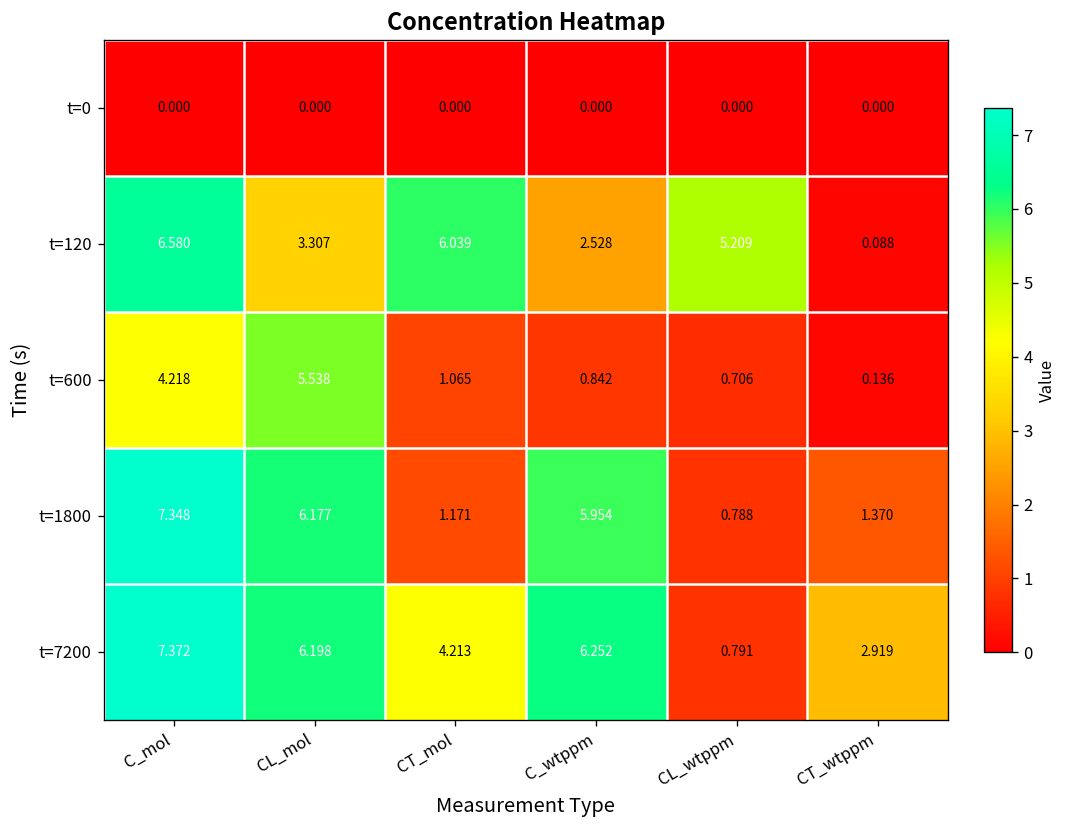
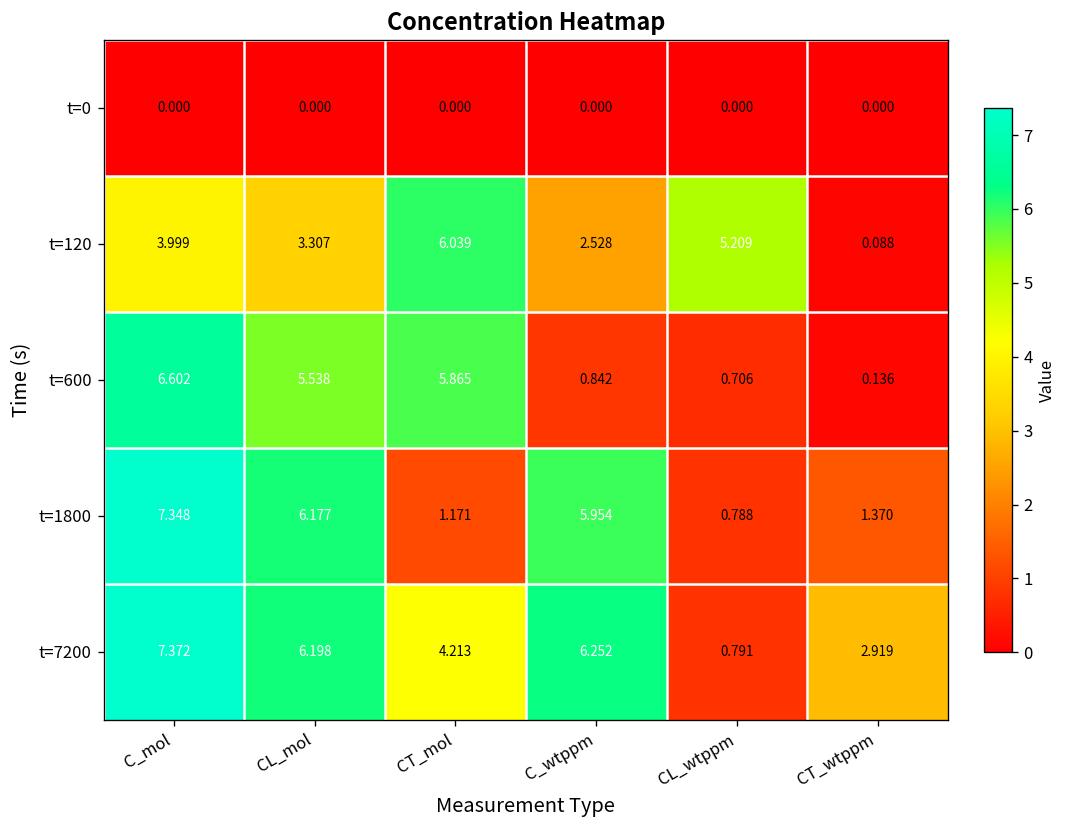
  {
    "t=0": {
      "C_mol": 0.000,
      "CL_mol": 0.000,
      "CT_mol": 0.000,
      "C_wtppm": 0.000,
      "CL_wtppm": 0.000,
      "CT_wtppm": 0.000
    },
    "t=120": {
-     "C_mol": 6.580,
+     "C_mol": 3.999,
      "CL_mol": 3.307,
      "CT_mol": 6.039,
      "C_wtppm": 2.528,
      "CL_wtppm": 5.209,
      "CT_wtppm": 0.088
    },
    "t=600": {
-     "C_mol": 4.218,
+     "C_mol": 6.602,
      "CL_mol": 5.538,
-     "CT_mol": 1.065,
+     "CT_mol": 5.865,
      "C_wtppm": 0.842,
      "CL_wtppm": 0.706,
      "CT_wtppm": 0.136
    },
    "t=1800": {
      "C_mol": 7.348,
      "CL_mol": 6.177,
      "CT_mol": 1.171,
      "C_wtppm": 5.954,
      "CL_wtppm": 0.788,
      "CT_wtppm": 1.370
    },
    "t=7200": {
      "C_mol": 7.372,
      "CL_mol": 6.198,
      "CT_mol": 4.213,
      "C_wtppm": 6.252,
      "CL_wtppm": 0.791,
      "CT_wtppm": 2.919
    }
  }
